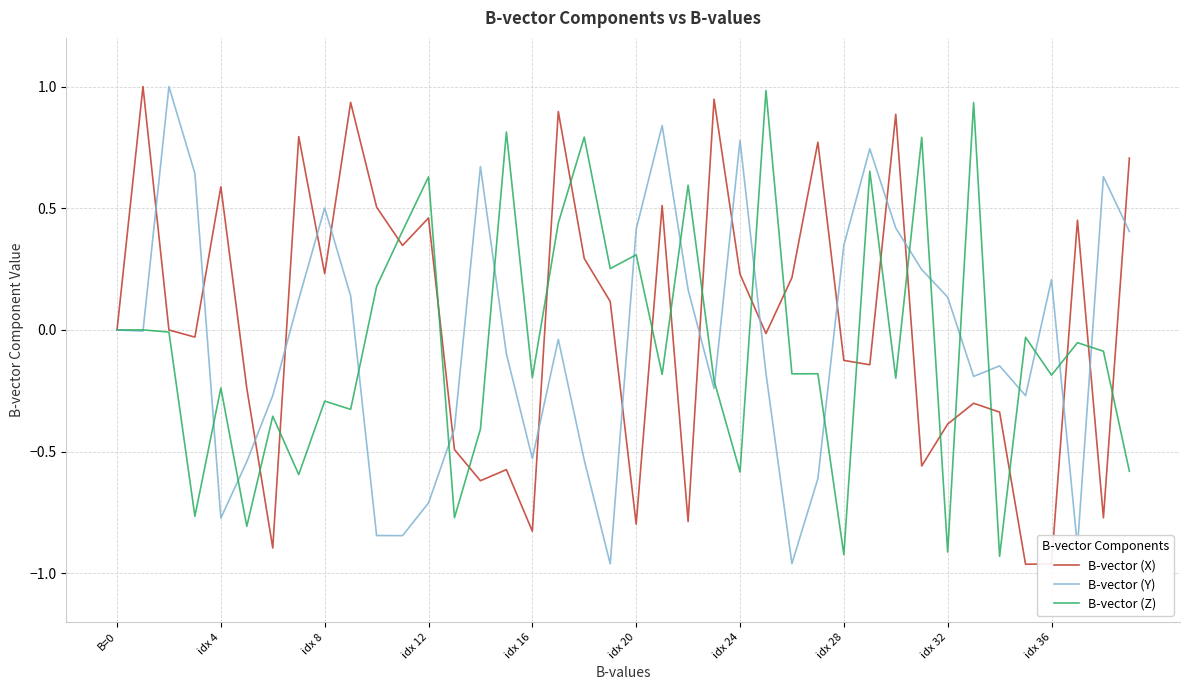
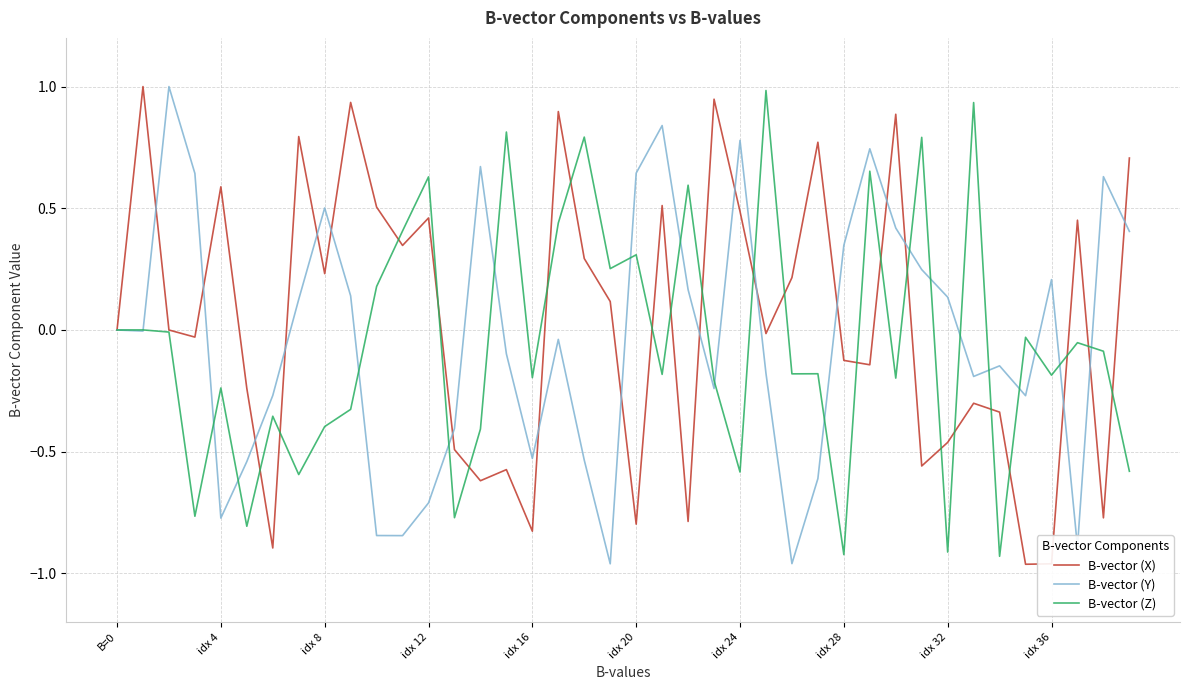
  {
    "B-vector (X)": {
      "idx 4": 0.59,
      "idx 8": 0.23,
      "idx 12": 0.46,
      "idx 16": -0.83,
      "idx 20": -0.80,
-     "idx 24": 0.23,
+     "idx 24": 0.49,
      "idx 28": -0.12,
-     "idx 32": -0.39
+     "idx 32": -0.46
    },
    "B-vector (Y)": {
      "idx 4": -0.77,
      "idx 8": 0.50,
      "idx 12": -0.71,
      "idx 16": -0.53,
-     "idx 20": 0.41,
+     "idx 20": 0.64,
      "idx 24": 0.78,
      "idx 28": 0.35,
      "idx 32": 0.13,
      "idx 36": 0.21
    },
    "B-vector (Z)": {
      "idx 4": -0.24,
-     "idx 8": -0.29,
+     "idx 8": -0.40,
      "idx 12": 0.63,
      "idx 16": -0.20,
      "idx 20": 0.31,
      "idx 24": -0.58,
      "idx 28": -0.92,
      "idx 32": -0.91,
      "idx 36": -0.19
    }
  }
